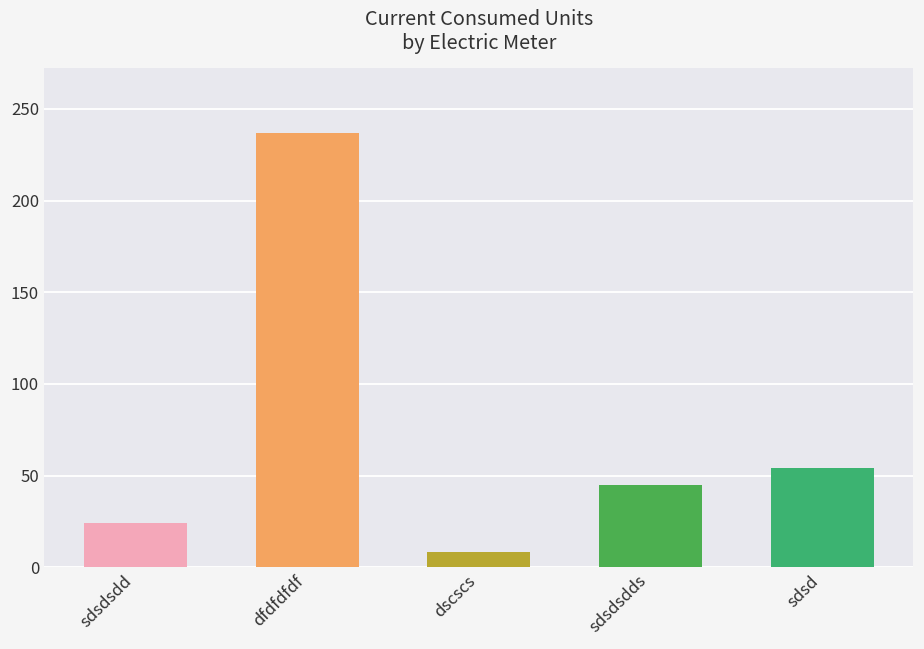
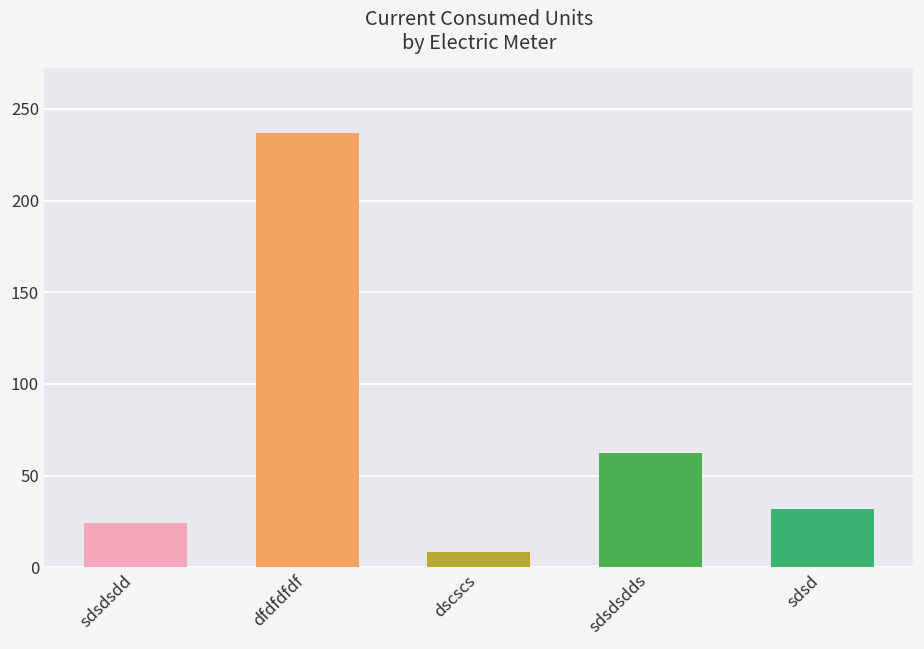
  {
    "sdsdsdd": 24,
    "dfdfdfdf": 237,
    "dscscs": 9,
-   "sdsdsdds": 45,
-   "sdsd": 54
+   "sdsdsdds": 62,
+   "sdsd": 32
  }
